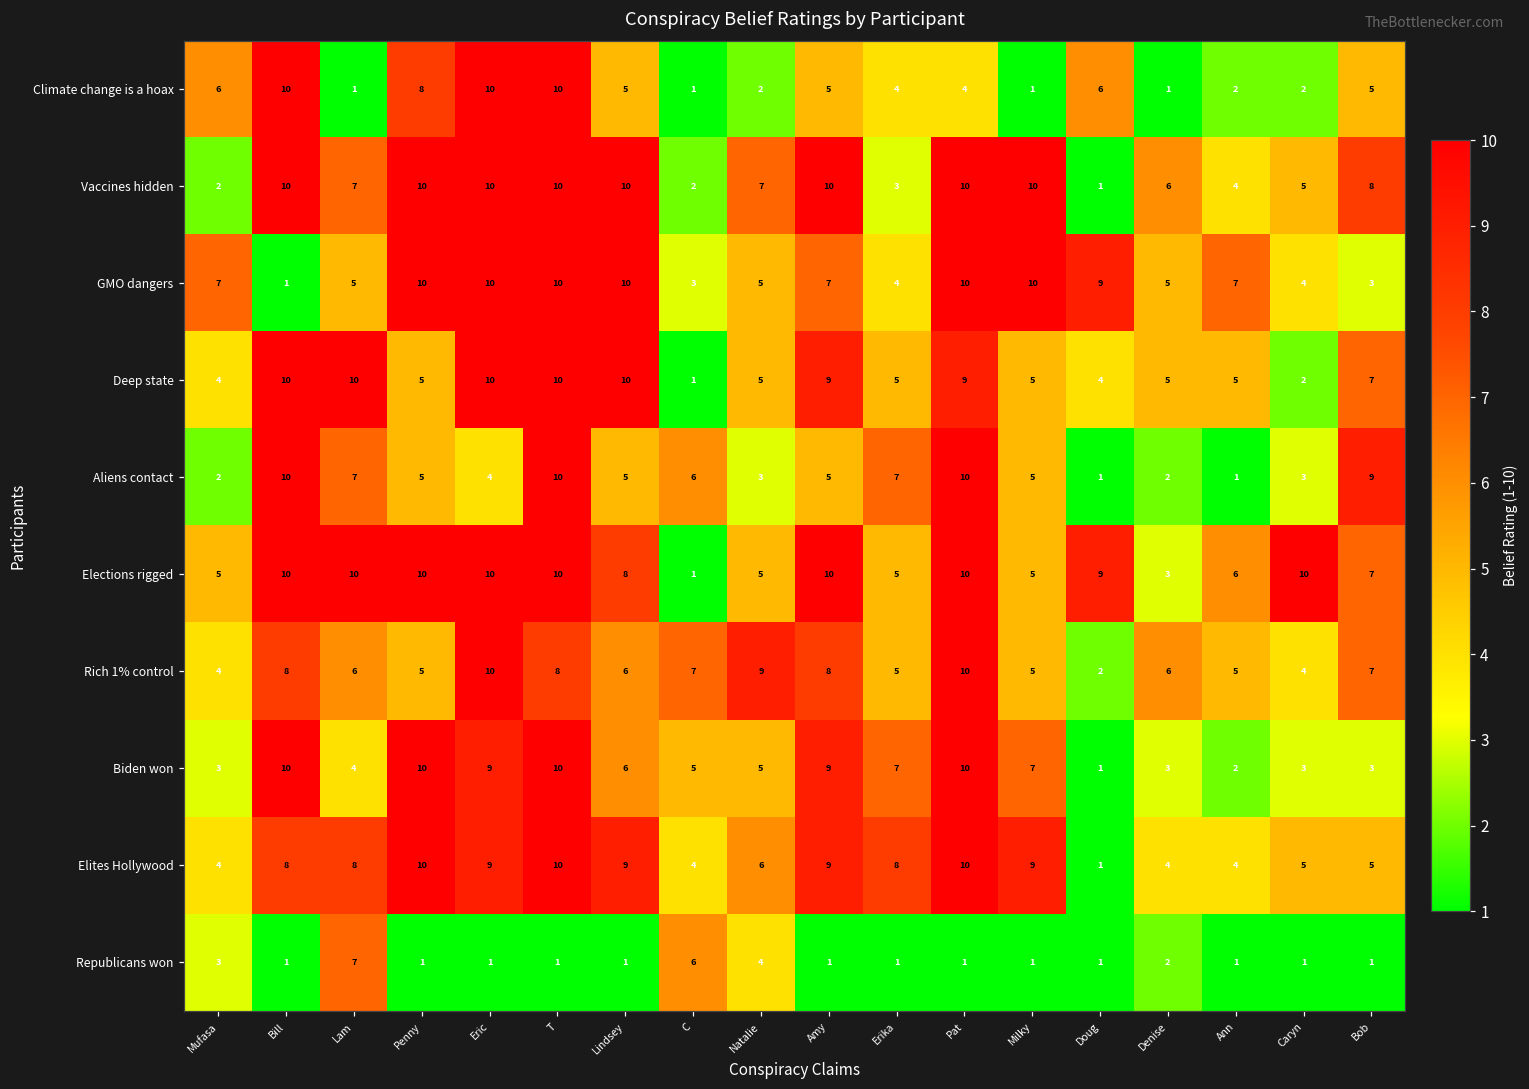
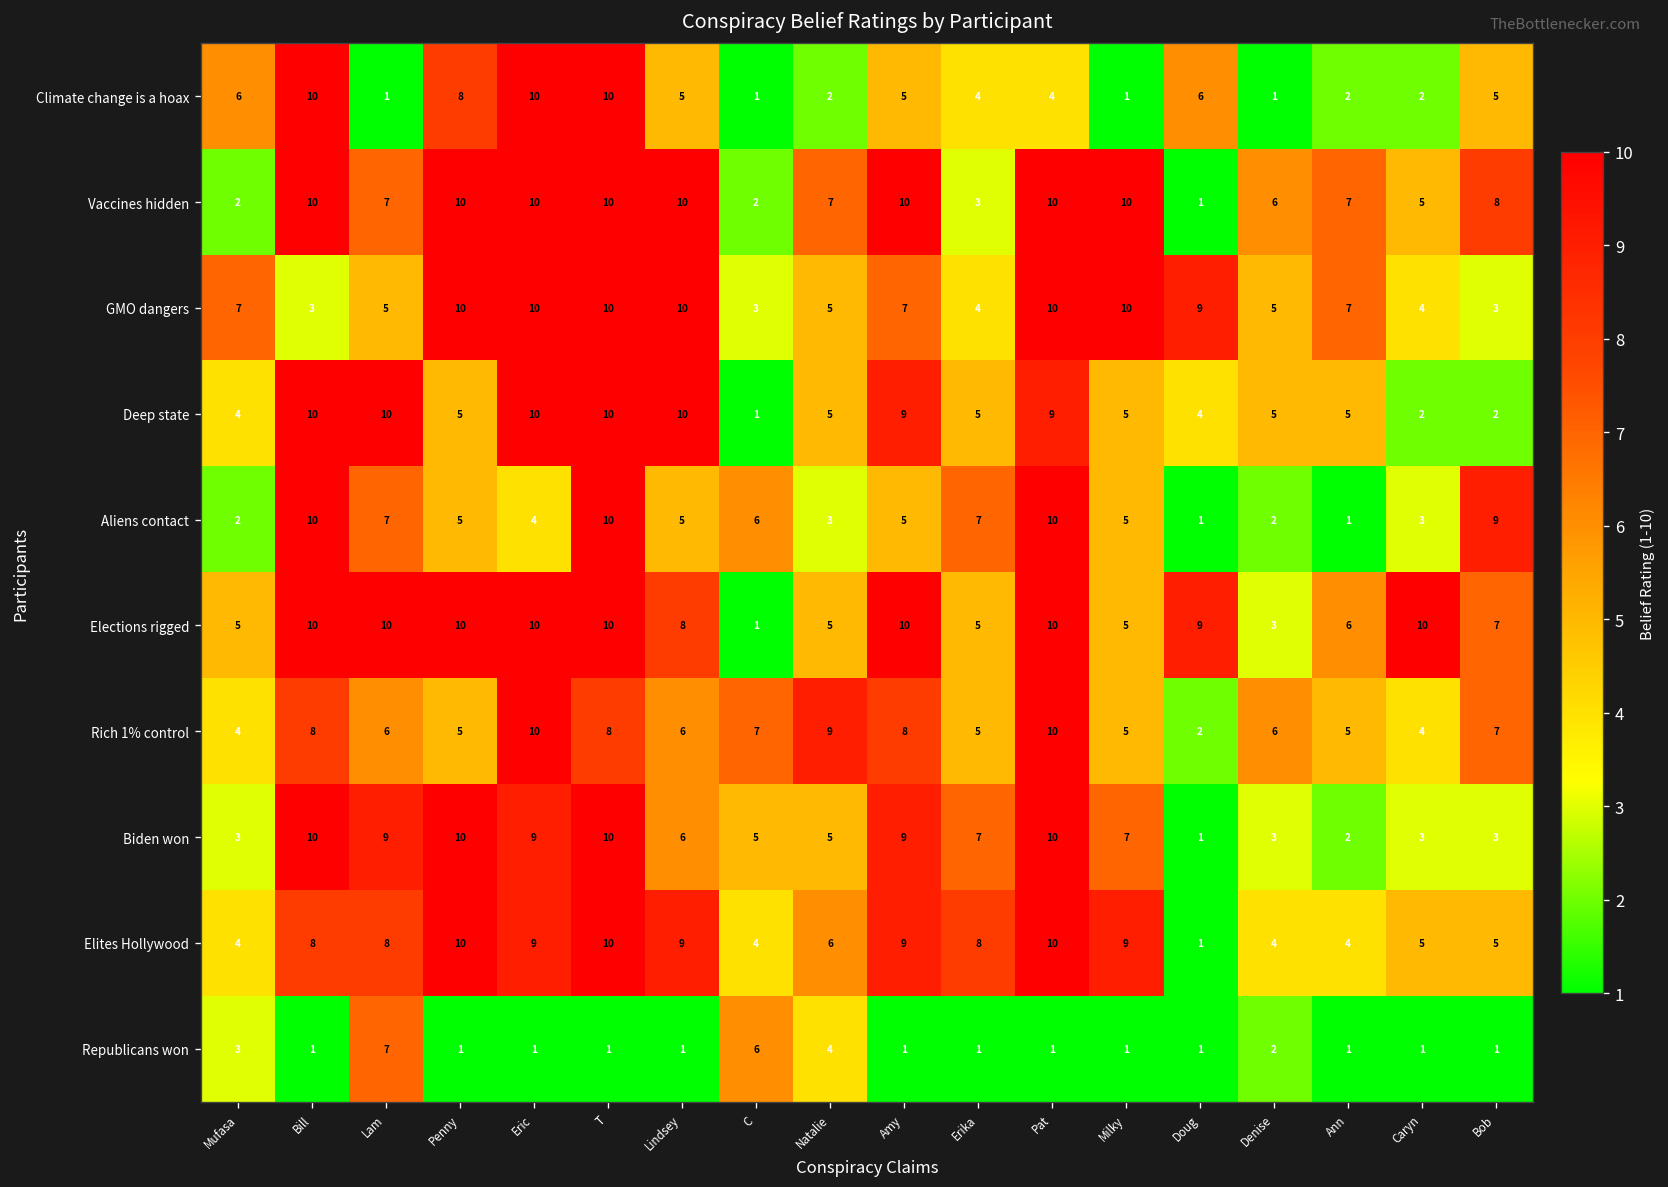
  {
    "Climate change is a hoax": {
      "Mufasa": 6,
      "Bill": 10,
      "Lam": 1,
      "Penny": 8,
      "Eric": 10,
      "T": 10,
      "Lindsey": 5,
      "C": 1,
      "Natalie": 2,
      "Amy": 5,
      "Erika": 4,
      "Pat": 4,
      "Milky": 1,
      "Doug": 6,
      "Denise": 1,
      "Ann": 2,
      "Caryn": 2,
      "Bob": 5
    },
    "Vaccines hidden": {
      "Mufasa": 2,
      "Bill": 10,
      "Lam": 7,
      "Penny": 10,
      "Eric": 10,
      "T": 10,
      "Lindsey": 10,
      "C": 2,
      "Natalie": 7,
      "Amy": 10,
      "Erika": 3,
      "Pat": 10,
      "Milky": 10,
      "Doug": 1,
      "Denise": 6,
-     "Ann": 4,
+     "Ann": 7,
      "Caryn": 5,
      "Bob": 8
    },
    "GMO dangers": {
      "Mufasa": 7,
-     "Bill": 1,
+     "Bill": 3,
      "Lam": 5,
      "Penny": 10,
      "Eric": 10,
      "T": 10,
      "Lindsey": 10,
      "C": 3,
      "Natalie": 5,
      "Amy": 7,
      "Erika": 4,
      "Pat": 10,
      "Milky": 10,
      "Doug": 9,
      "Denise": 5,
      "Ann": 7,
      "Caryn": 4,
      "Bob": 3
    },
    "Deep state": {
      "Mufasa": 4,
      "Bill": 10,
      "Lam": 10,
      "Penny": 5,
      "Eric": 10,
      "T": 10,
      "Lindsey": 10,
      "C": 1,
      "Natalie": 5,
      "Amy": 9,
      "Erika": 5,
      "Pat": 9,
      "Milky": 5,
      "Doug": 4,
      "Denise": 5,
      "Ann": 5,
      "Caryn": 2,
-     "Bob": 7
+     "Bob": 2
    },
    "Aliens contact": {
      "Mufasa": 2,
      "Bill": 10,
      "Lam": 7,
      "Penny": 5,
      "Eric": 4,
      "T": 10,
      "Lindsey": 5,
      "C": 6,
      "Natalie": 3,
      "Amy": 5,
      "Erika": 7,
      "Pat": 10,
      "Milky": 5,
      "Doug": 1,
      "Denise": 2,
      "Ann": 1,
      "Caryn": 3,
      "Bob": 9
    },
    "Elections rigged": {
      "Mufasa": 5,
      "Bill": 10,
      "Lam": 10,
      "Penny": 10,
      "Eric": 10,
      "T": 10,
      "Lindsey": 8,
      "C": 1,
      "Natalie": 5,
      "Amy": 10,
      "Erika": 5,
      "Pat": 10,
      "Milky": 5,
      "Doug": 9,
      "Denise": 3,
      "Ann": 6,
      "Caryn": 10,
      "Bob": 7
    },
    "Rich 1% control": {
      "Mufasa": 4,
      "Bill": 8,
      "Lam": 6,
      "Penny": 5,
      "Eric": 10,
      "T": 8,
      "Lindsey": 6,
      "C": 7,
      "Natalie": 9,
      "Amy": 8,
      "Erika": 5,
      "Pat": 10,
      "Milky": 5,
      "Doug": 2,
      "Denise": 6,
      "Ann": 5,
      "Caryn": 4,
      "Bob": 7
    },
    "Biden won": {
      "Mufasa": 3,
      "Bill": 10,
-     "Lam": 4,
+     "Lam": 9,
      "Penny": 10,
      "Eric": 9,
      "T": 10,
      "Lindsey": 6,
      "C": 5,
      "Natalie": 5,
      "Amy": 9,
      "Erika": 7,
      "Pat": 10,
      "Milky": 7,
      "Doug": 1,
      "Denise": 3,
      "Ann": 2,
      "Caryn": 3,
      "Bob": 3
    },
    "Elites Hollywood": {
      "Mufasa": 4,
      "Bill": 8,
      "Lam": 8,
      "Penny": 10,
      "Eric": 9,
      "T": 10,
      "Lindsey": 9,
      "C": 4,
      "Natalie": 6,
      "Amy": 9,
      "Erika": 8,
      "Pat": 10,
      "Milky": 9,
      "Doug": 1,
      "Denise": 4,
      "Ann": 4,
      "Caryn": 5,
      "Bob": 5
    },
    "Republicans won": {
      "Mufasa": 3,
      "Bill": 1,
      "Lam": 7,
      "Penny": 1,
      "Eric": 1,
      "T": 1,
      "Lindsey": 1,
      "C": 6,
      "Natalie": 4,
      "Amy": 1,
      "Erika": 1,
      "Pat": 1,
      "Milky": 1,
      "Doug": 1,
      "Denise": 2,
      "Ann": 1,
      "Caryn": 1,
      "Bob": 1
    }
  }
